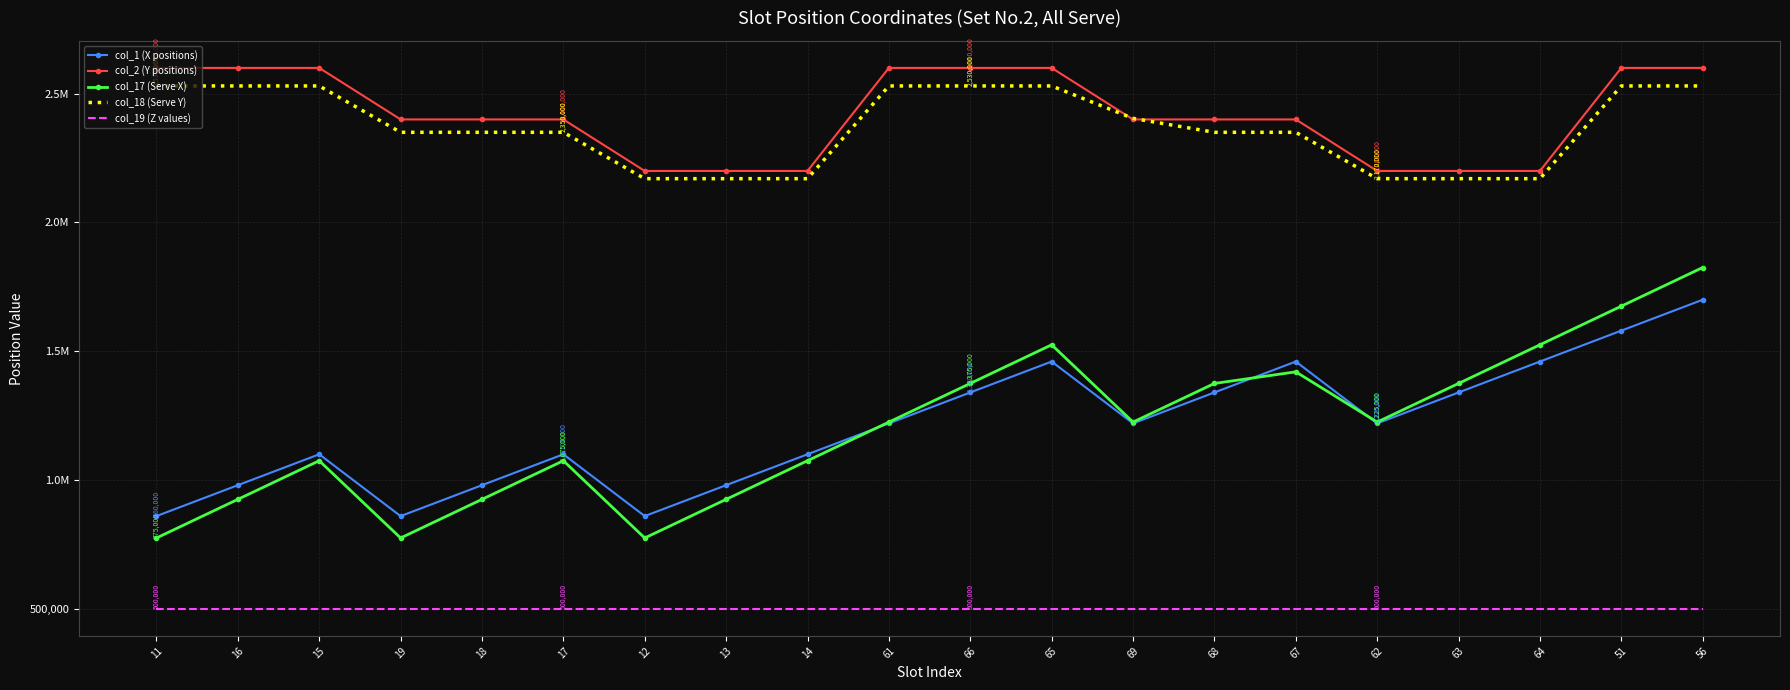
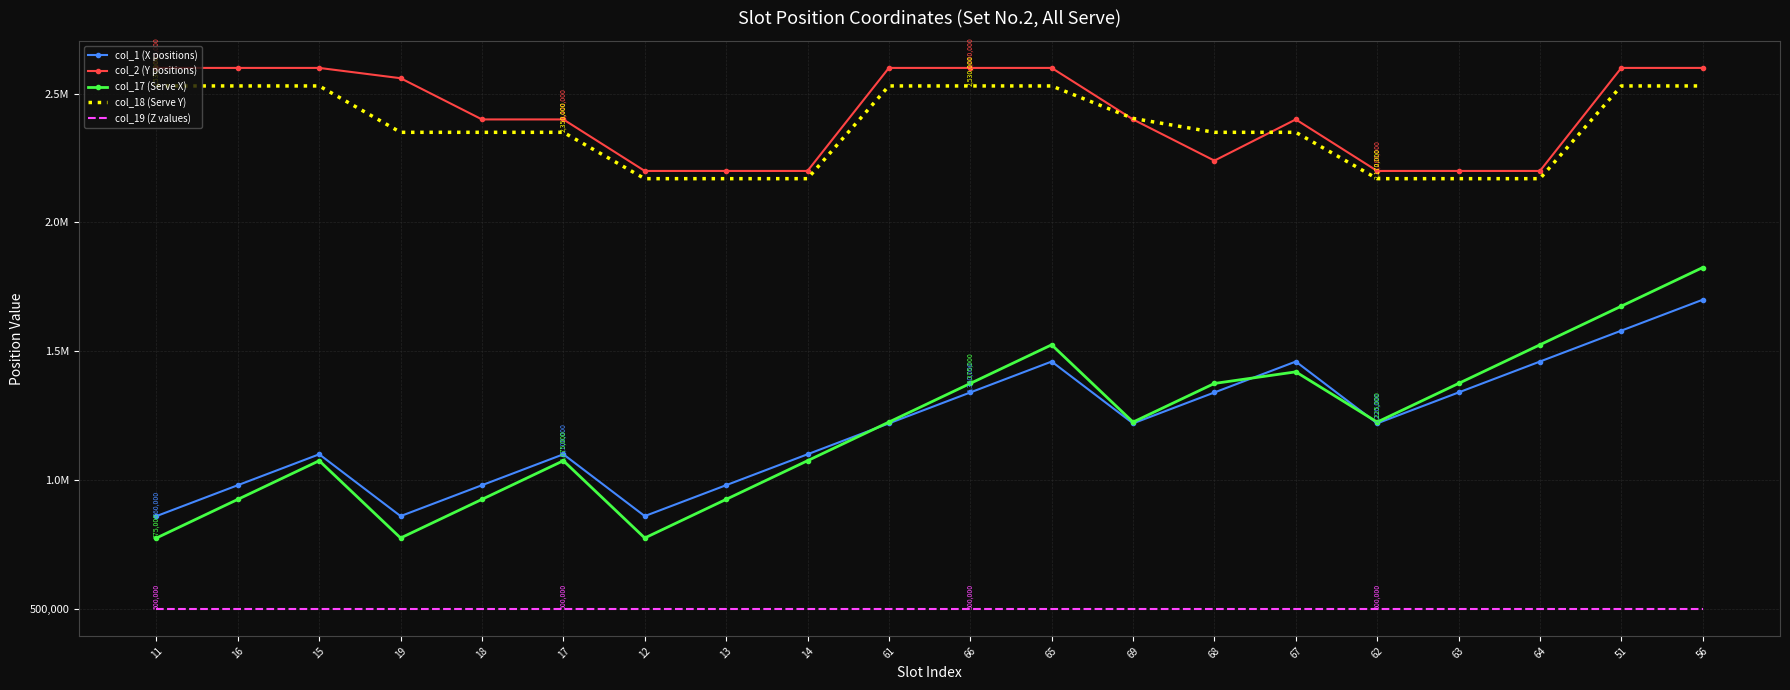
  {
    "col_1 (X positions)": {
      "11": "860,000"
    },
    "col_2 (Y positions)": {
      "16": "2,600,000",
      "15": "2,600,000",
-     "19": "2,400,000",
+     "19": "2,560,000",
      "18": "2,400,000",
      "12": "2,200,000",
      "13": "2,200,000",
      "14": "2,200,000",
      "61": "2,600,000",
      "65": "2,600,000",
-     "68": "2,400,000",
+     "68": "2,240,000",
      "67": "2,400,000",
      "63": "2,200,000",
      "64": "2,200,000",
      "51": "2,600,000",
      "56": "2,600,000"
    },
    "col_17 (Serve X)": {
      "16": "930,000",
      "15": "1,080,000",
      "19": "780,000",
      "18": "930,000",
      "12": "780,000",
      "13": "930,000",
      "14": "1,080,000",
      "65": "1,530,000",
      "68": "1,380,000",
      "67": "1,420,000",
      "63": "1,380,000",
      "64": "1,530,000",
      "51": "1,680,000",
      "56": "1,830,000"
    },
    "col_18 (Serve Y)": {
      "16": "2,530,000",
      "15": "2,530,000",
      "19": "2,350,000",
      "18": "2,350,000",
      "12": "2,170,000",
      "13": "2,170,000",
      "14": "2,170,000",
      "61": "2,530,000",
      "65": "2,530,000",
      "68": "2,350,000",
      "67": "2,350,000",
      "63": "2,170,000",
      "64": "2,170,000",
      "51": "2,530,000",
      "56": "2,530,000"
    },
    "col_19 (Z values)": {
      "11": "500,000",
      "17": "500,000",
      "66": "500,000",
      "62": "500,000"
    }
  }
